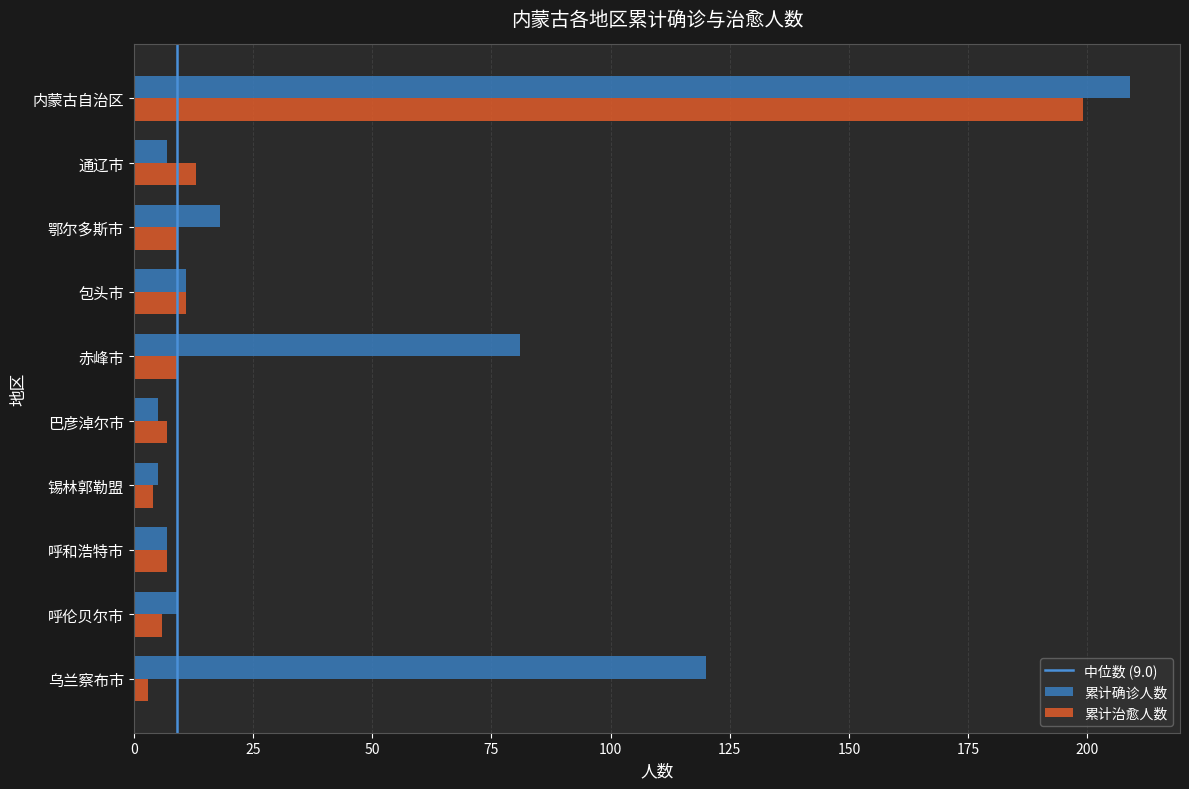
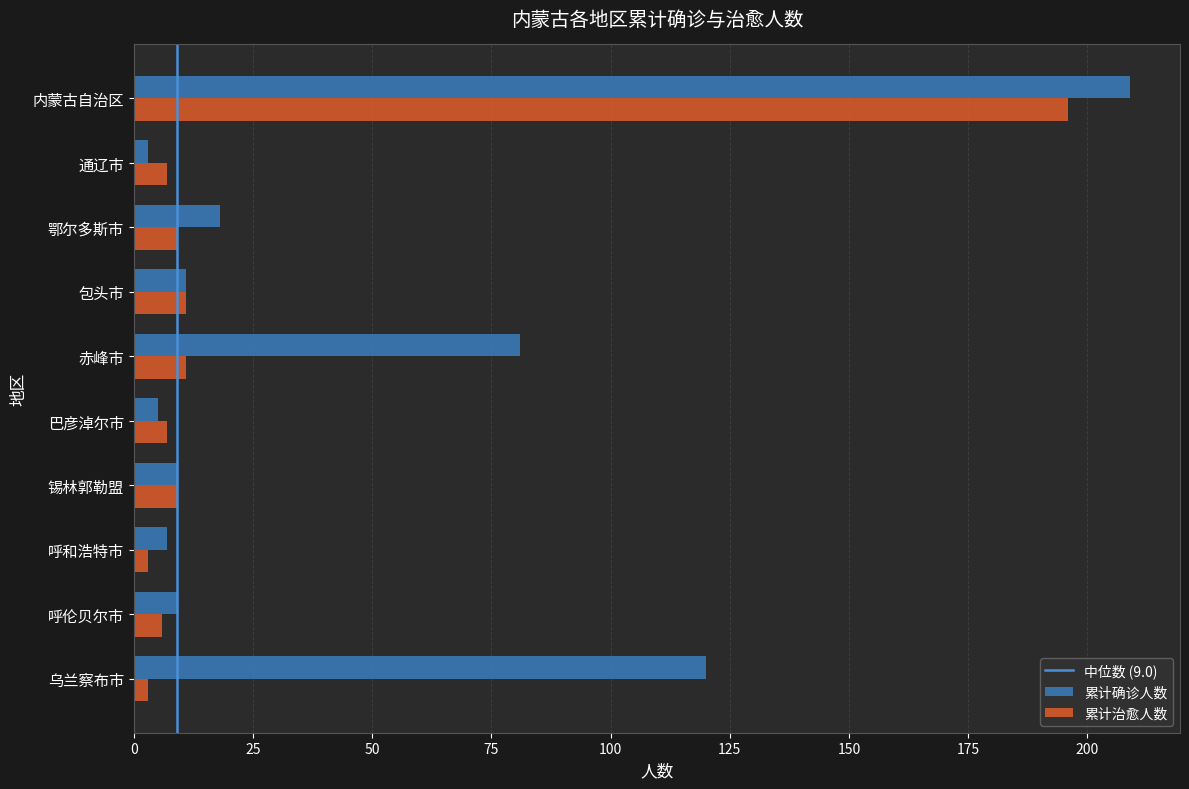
  {
    "累计确诊人数": {
      "内蒙古自治区": 209,
-     "通辽市": 7,
+     "通辽市": 3,
      "鄂尔多斯市": 18,
      "包头市": 11,
      "赤峰市": 81,
      "巴彦淖尔市": 5,
-     "锡林郭勒盟": 5,
+     "锡林郭勒盟": 9,
      "呼和浩特市": 7,
      "呼伦贝尔市": 9,
      "乌兰察布市": 120
    },
    "累计治愈人数": {
-     "内蒙古自治区": 199,
-     "通辽市": 13,
+     "内蒙古自治区": 196,
+     "通辽市": 7,
      "鄂尔多斯市": 9,
      "包头市": 11,
-     "赤峰市": 9,
+     "赤峰市": 11,
      "巴彦淖尔市": 7,
-     "锡林郭勒盟": 4,
-     "呼和浩特市": 7,
+     "锡林郭勒盟": 9,
+     "呼和浩特市": 3,
      "呼伦贝尔市": 6,
      "乌兰察布市": 3
    }
  }
